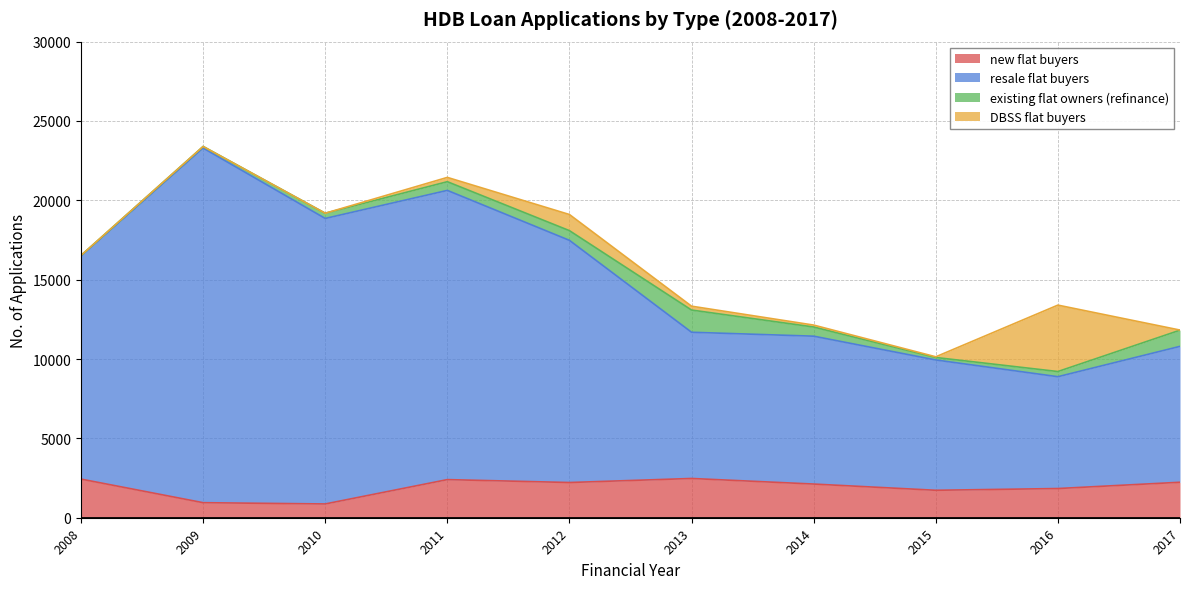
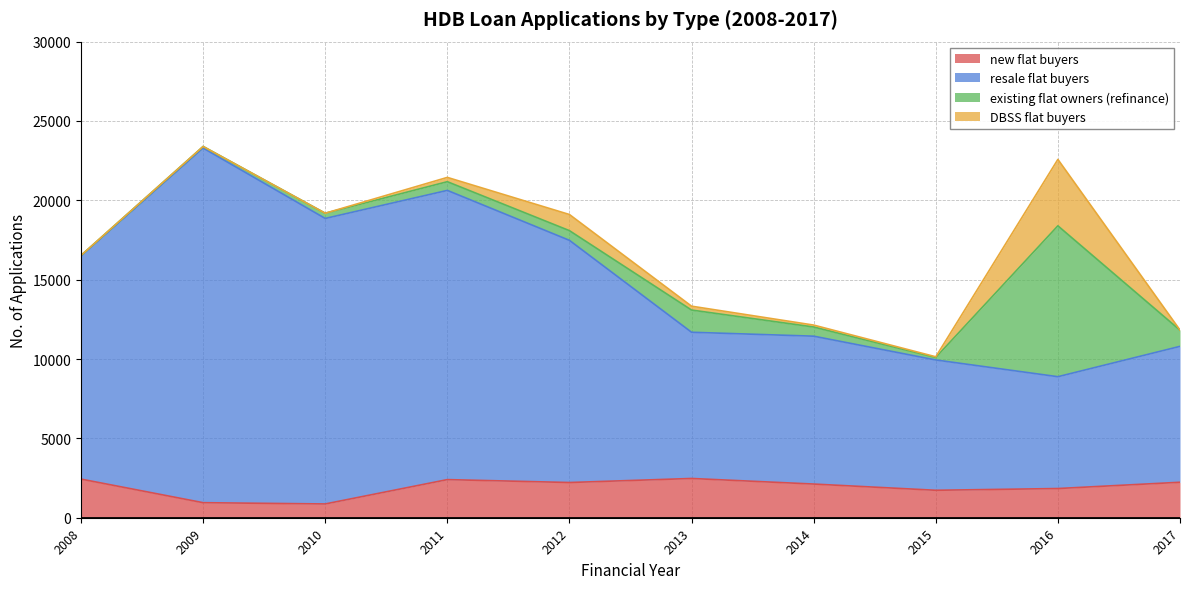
  {
    "new flat buyers": {
      "2008": 2400,
      "2009": 900,
      "2010": 900,
      "2011": 2400,
      "2012": 2200,
      "2013": 2500,
      "2014": 2100,
      "2015": 1700,
      "2016": 1800,
      "2017": 2200
    },
    "resale flat buyers": {
      "2010": 18000,
      "2011": 18200,
      "2012": 15300,
      "2013": 9200,
      "2014": 9300,
      "2016": 7000,
      "2017": 8600
    },
    "existing flat owners (refinance)": {
      "2011": 500,
      "2012": 600,
      "2013": 1400,
-     "2016": 300
+     "2016": 9500
    },
    "DBSS flat buyers": {
      "2011": 300,
      "2012": 1000,
      "2013": 200,
      "2016": 4200
    }
  }
